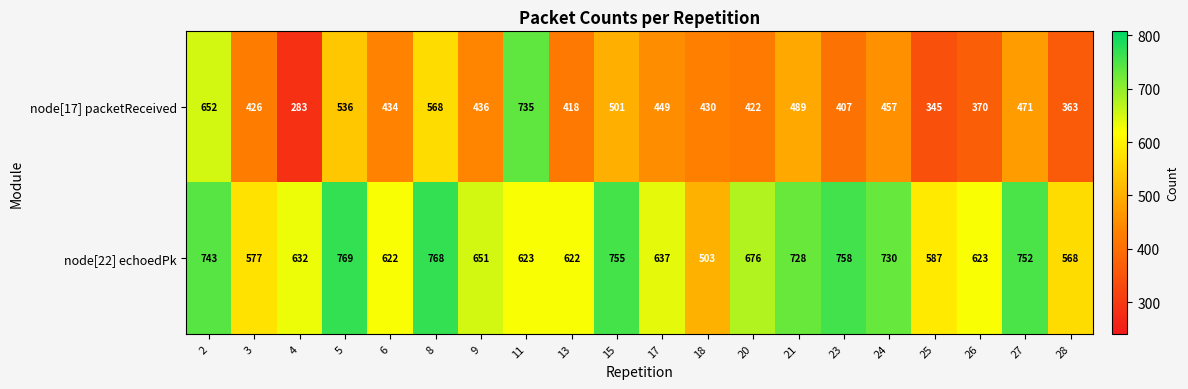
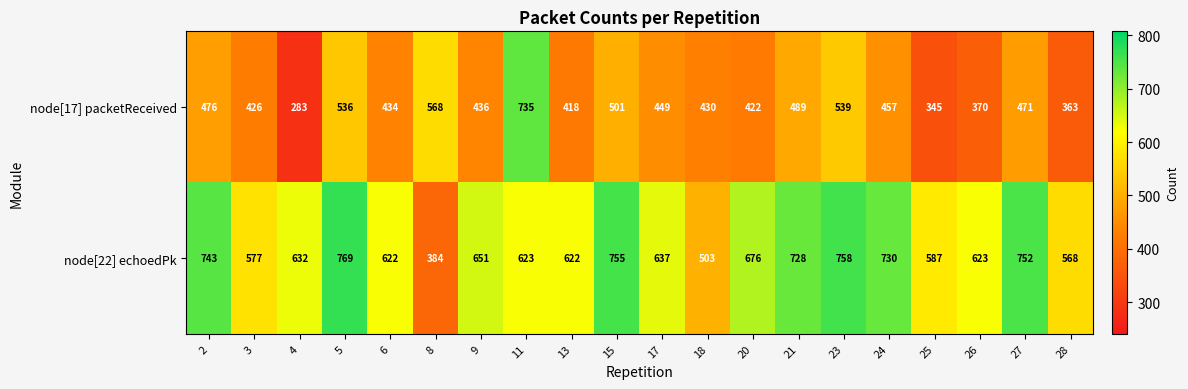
  {
    "node[17] packetReceived": {
-     "2": 652,
+     "2": 476,
      "3": 426,
      "4": 283,
      "5": 536,
      "6": 434,
      "8": 568,
      "9": 436,
      "11": 735,
      "13": 418,
      "15": 501,
      "17": 449,
      "18": 430,
      "20": 422,
      "21": 489,
-     "23": 407,
+     "23": 539,
      "24": 457,
      "25": 345,
      "26": 370,
      "27": 471,
      "28": 363
    },
    "node[22] echoedPk": {
      "2": 743,
      "3": 577,
      "4": 632,
      "5": 769,
      "6": 622,
-     "8": 768,
+     "8": 384,
      "9": 651,
      "11": 623,
      "13": 622,
      "15": 755,
      "17": 637,
      "18": 503,
      "20": 676,
      "21": 728,
      "23": 758,
      "24": 730,
      "25": 587,
      "26": 623,
      "27": 752,
      "28": 568
    }
  }
